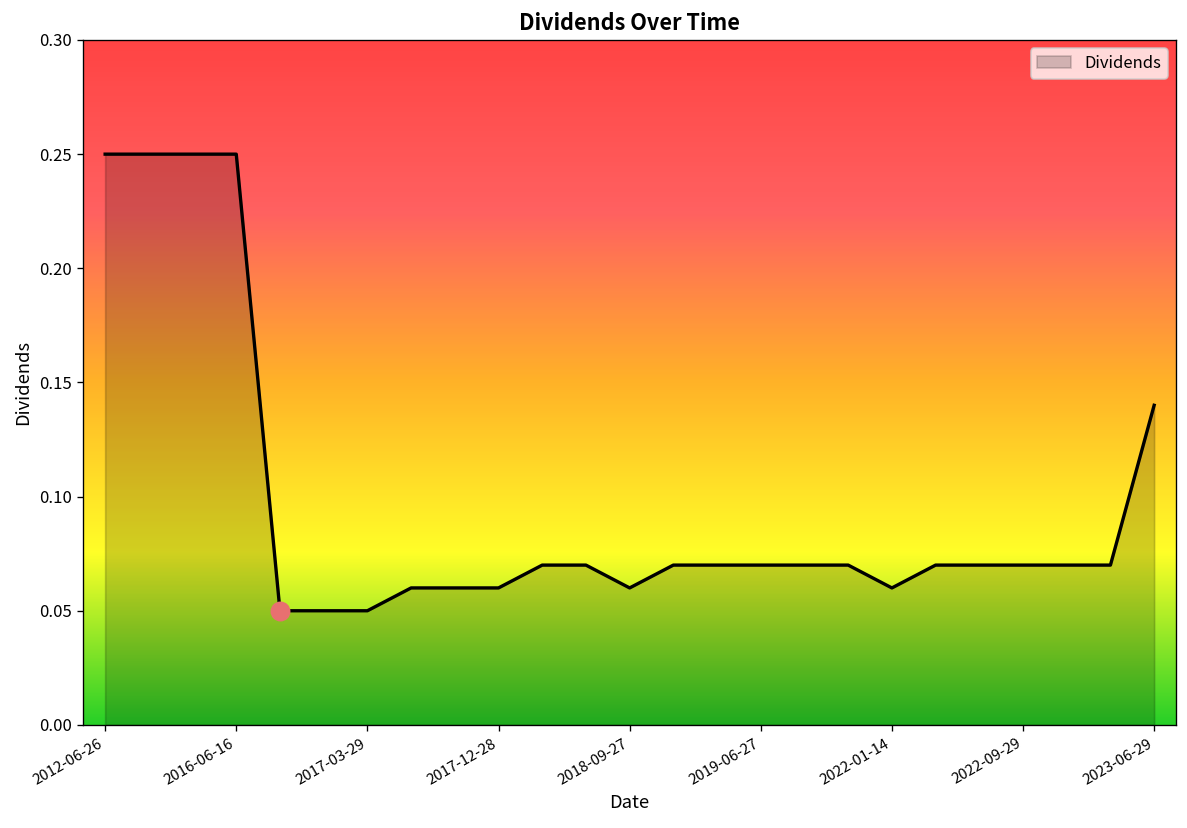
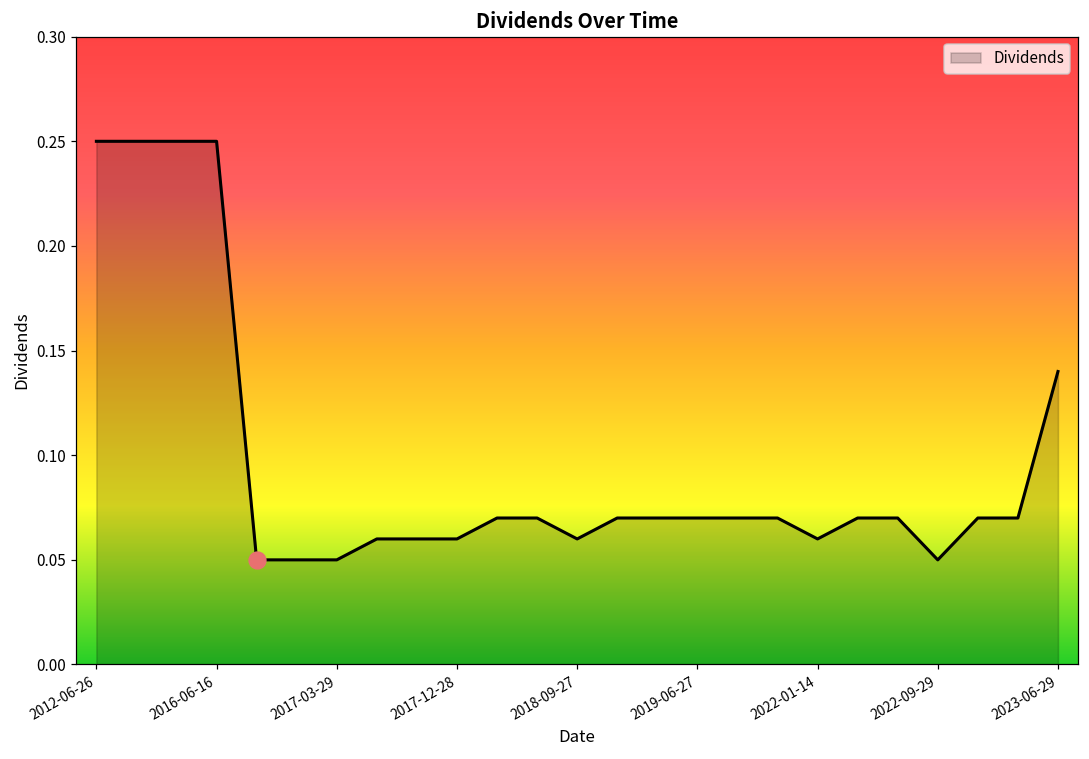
  {
    "Dividends": {
      "2012-06-26": 0.25,
      "2016-06-16": 0.25,
      "2017-03-29": 0.05,
      "2017-12-28": 0.06,
      "2018-09-27": 0.06,
      "2019-06-27": 0.07,
      "2022-01-14": 0.06,
-     "2022-09-29": 0.07,
+     "2022-09-29": 0.05,
      "2023-06-29": 0.14
    }
  }
